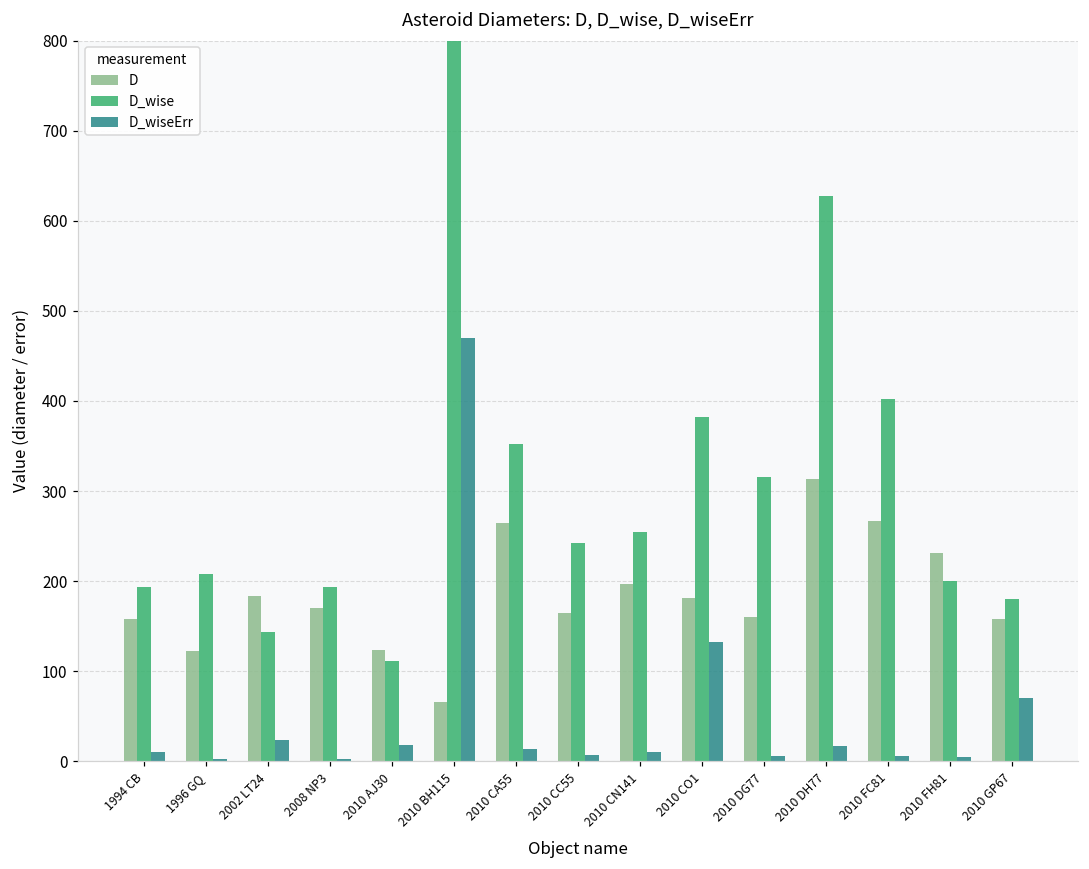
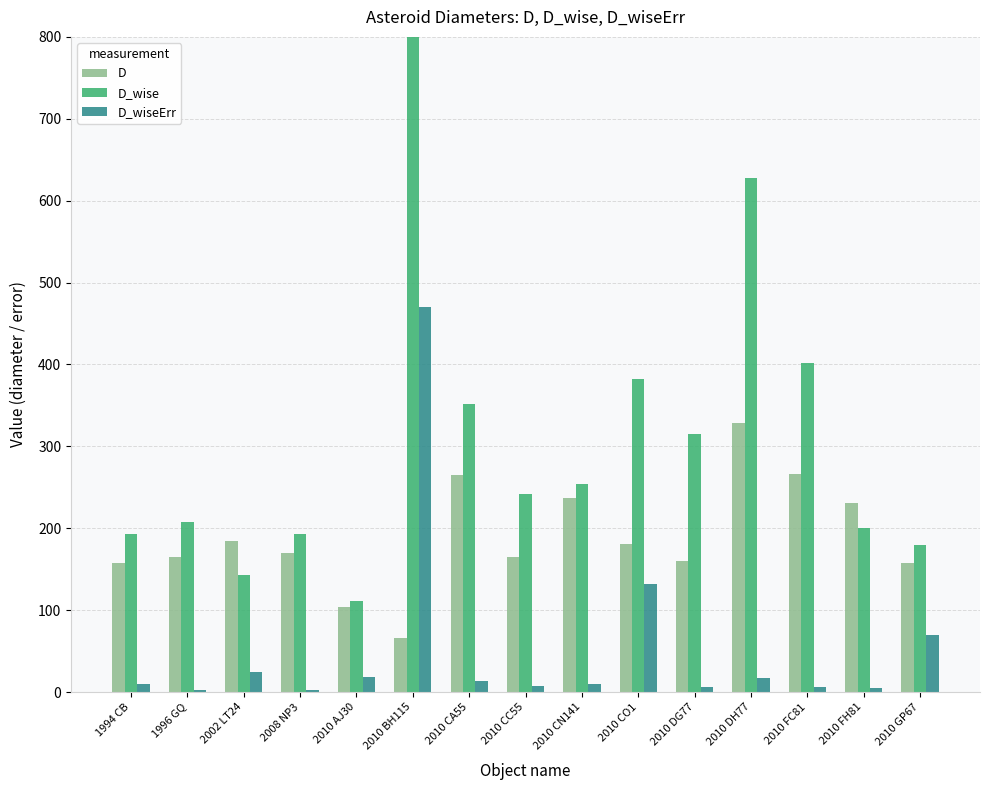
  {
    "D": {
      "1994 CB": 160,
-     "1996 GQ": 120,
+     "1996 GQ": 160,
      "2002 LT24": 180,
      "2008 NP3": 170,
-     "2010 AJ30": 120,
+     "2010 AJ30": 100,
      "2010 BH115": 70,
      "2010 CA55": 260,
      "2010 CC55": 160,
-     "2010 CN141": 200,
+     "2010 CN141": 240,
      "2010 CO1": 180,
      "2010 DG77": 160,
-     "2010 DH77": 310,
+     "2010 DH77": 330,
      "2010 FC81": 270,
      "2010 FH81": 230,
      "2010 GP67": 160
    }
  }
